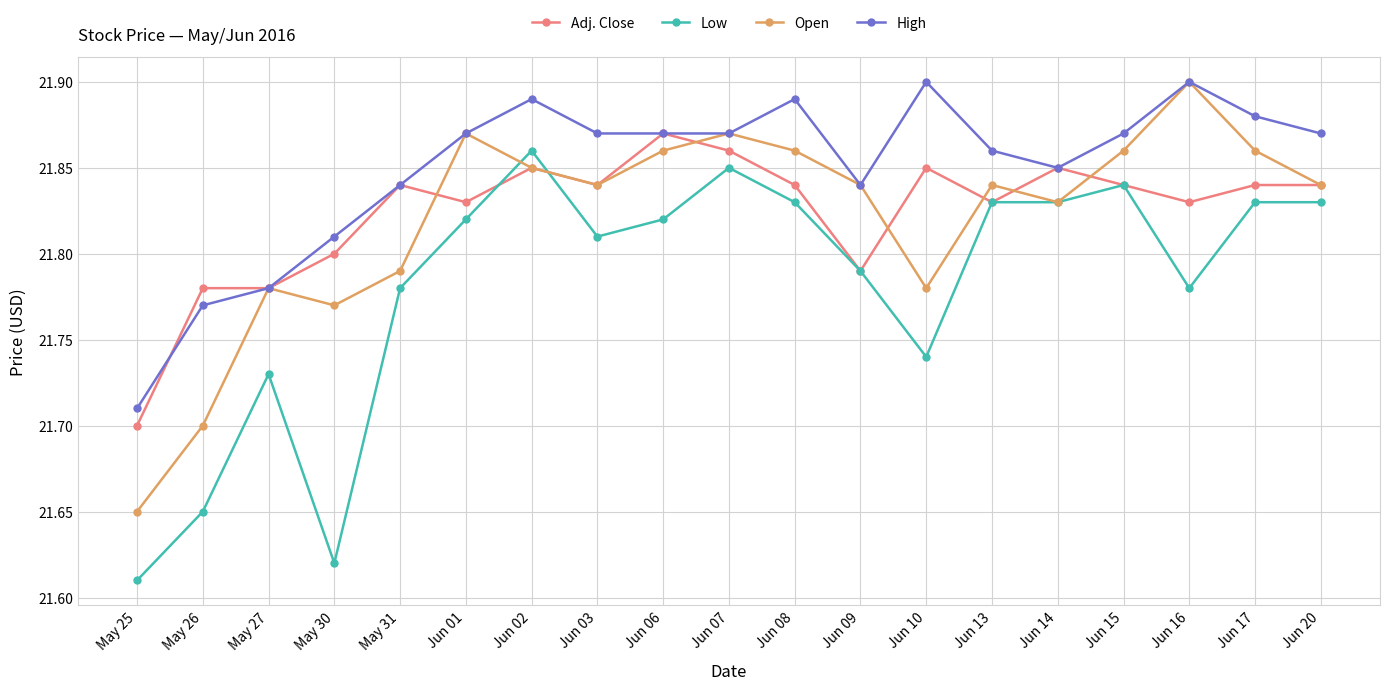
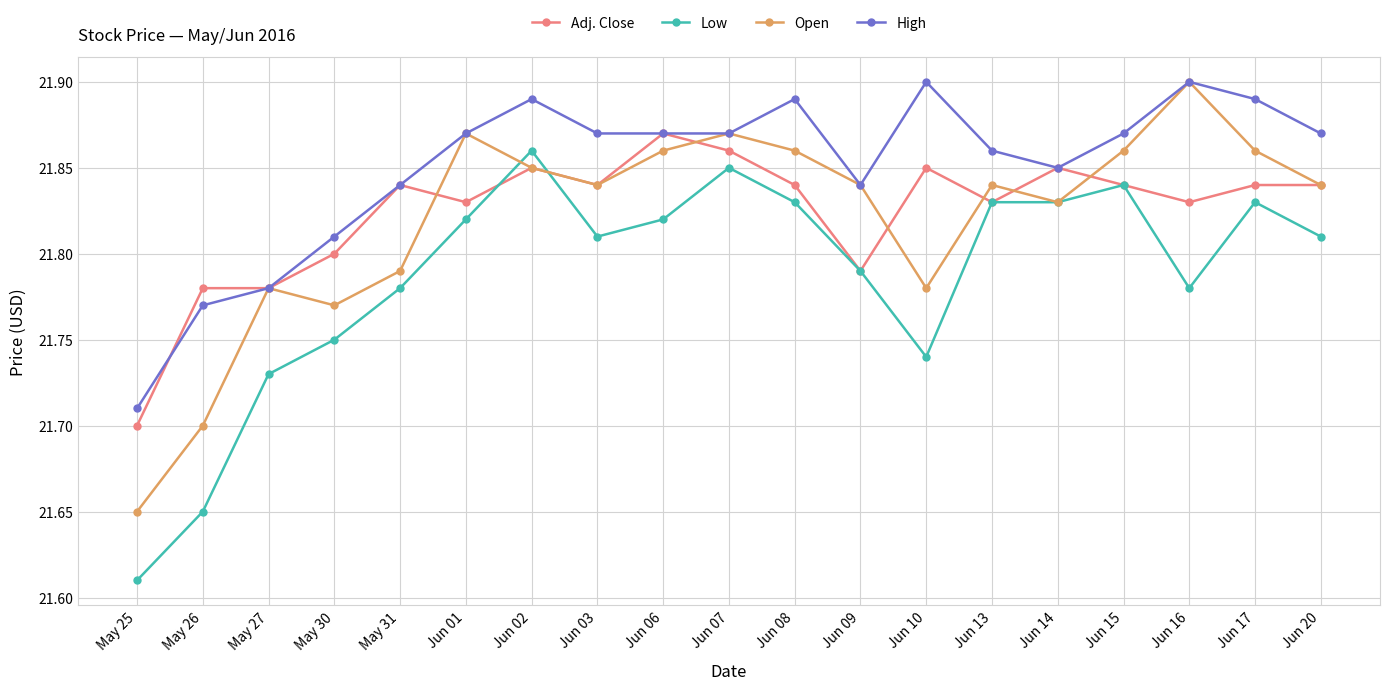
  {
    "Low": {
      "May 25": 21.61,
      "May 26": 21.65,
      "May 27": 21.73,
-     "May 30": 21.62,
+     "May 30": 21.75,
      "May 31": 21.78,
      "Jun 01": 21.82,
      "Jun 02": 21.86,
      "Jun 03": 21.81,
      "Jun 06": 21.82,
      "Jun 07": 21.85,
      "Jun 08": 21.83,
      "Jun 10": 21.74,
      "Jun 16": 21.78,
      "Jun 17": 21.83,
-     "Jun 20": 21.83
+     "Jun 20": 21.81
    },
    "High": {
      "May 25": 21.71,
      "May 26": 21.77,
      "May 30": 21.81,
      "Jun 02": 21.89,
      "Jun 03": 21.87,
      "Jun 08": 21.89,
      "Jun 10": 21.90,
      "Jun 13": 21.86,
      "Jun 15": 21.87,
-     "Jun 17": 21.88,
+     "Jun 17": 21.89,
      "Jun 20": 21.87
    }
  }
